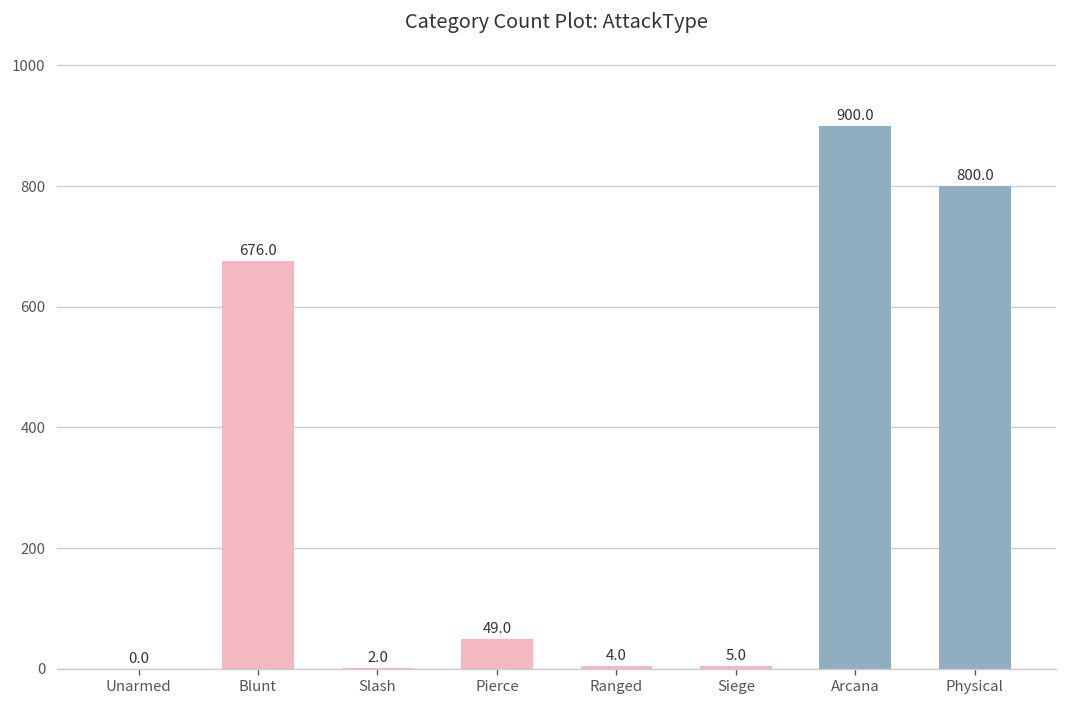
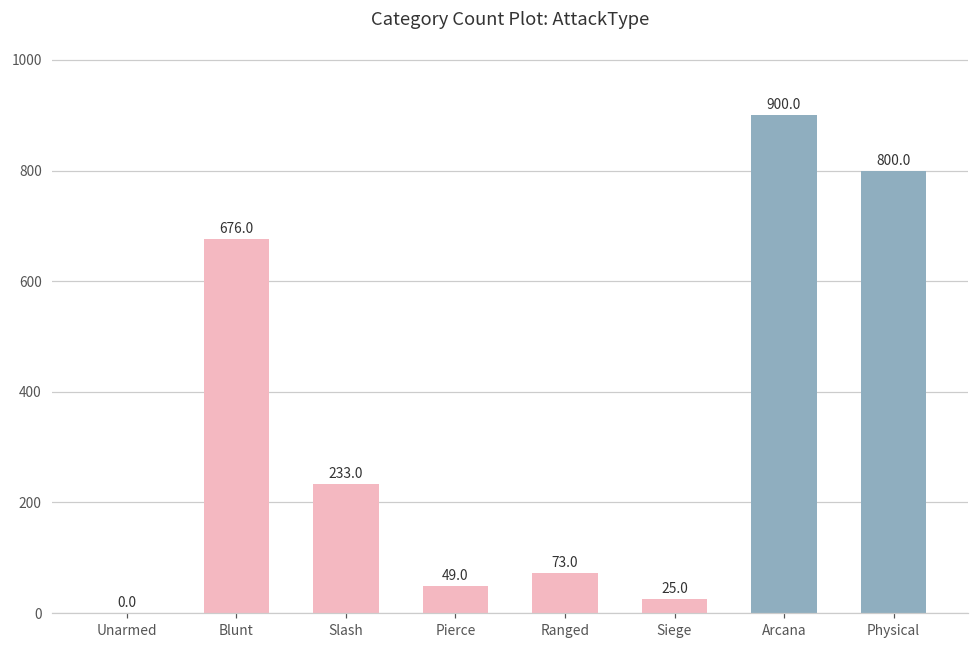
  {
    "Unarmed": 0.0,
    "Blunt": 676.0,
-   "Slash": 2.0,
+   "Slash": 233.0,
    "Pierce": 49.0,
-   "Ranged": 4.0,
-   "Siege": 5.0,
+   "Ranged": 73.0,
+   "Siege": 25.0,
    "Arcana": 900.0,
    "Physical": 800.0
  }
